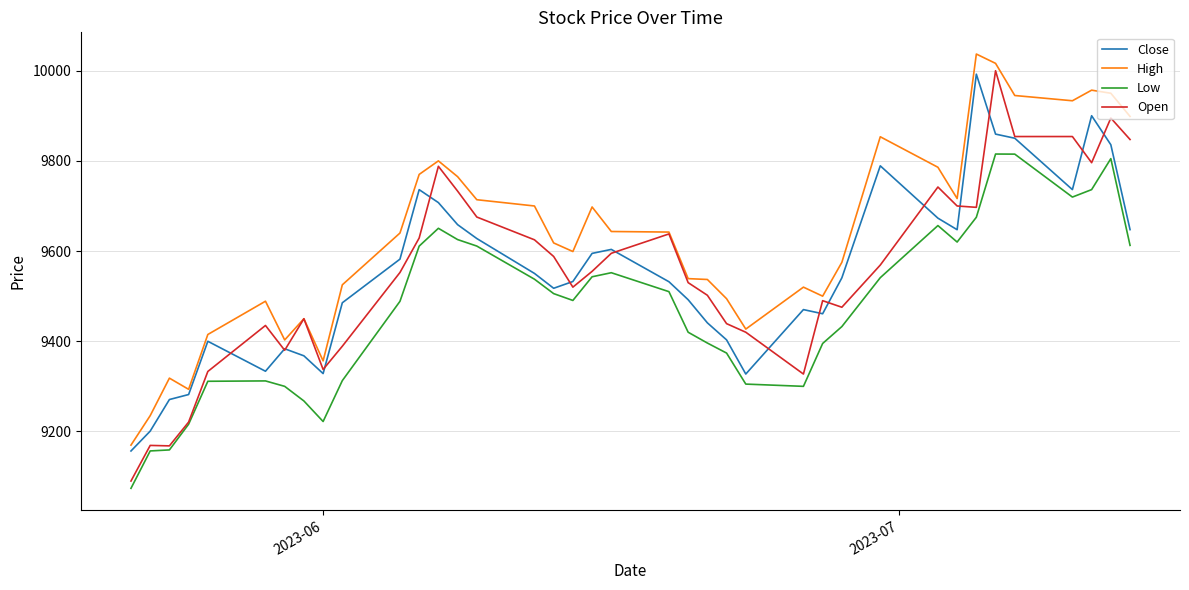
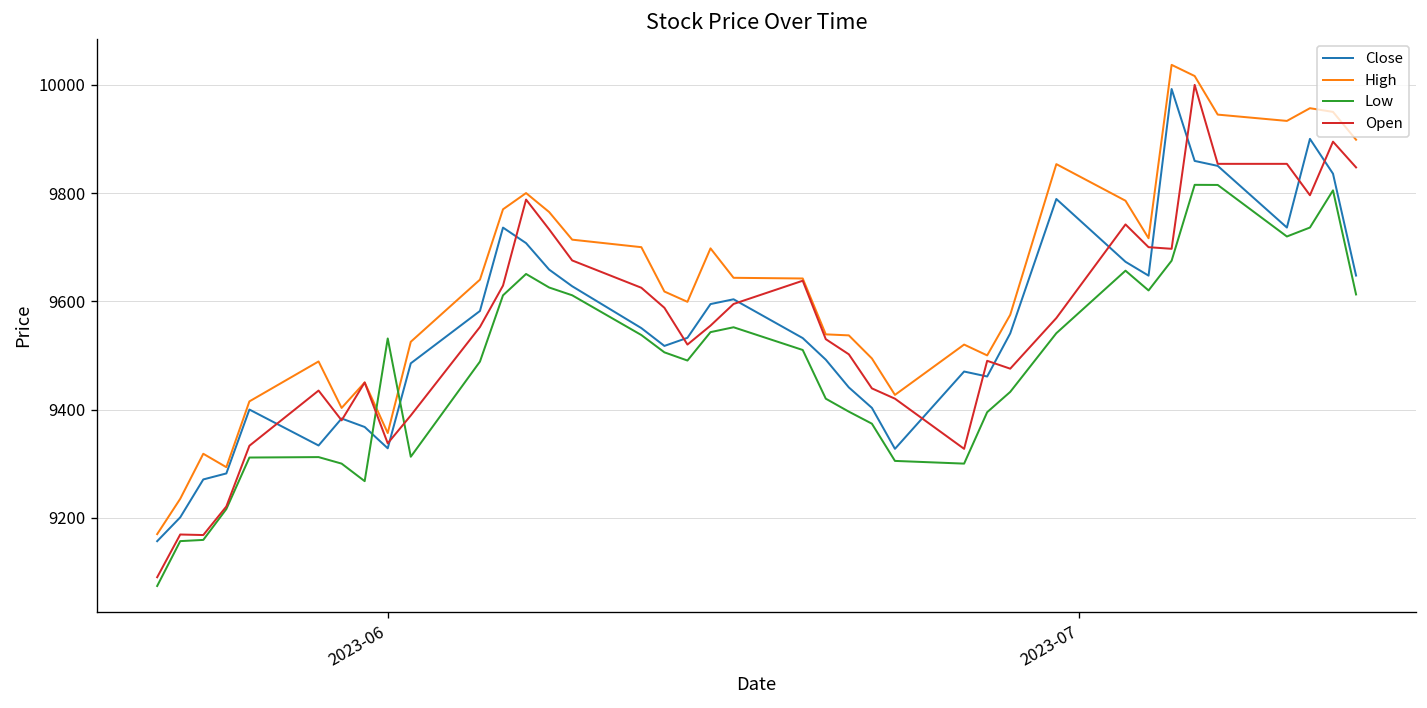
  {
    "Close": {
      "2023-06": 9330
    },
    "High": {
      "2023-06": 9360
    },
    "Low": {
-     "2023-06": 9220
+     "2023-06": 9530
    },
    "Open": {
      "2023-06": 9340
    }
  }
